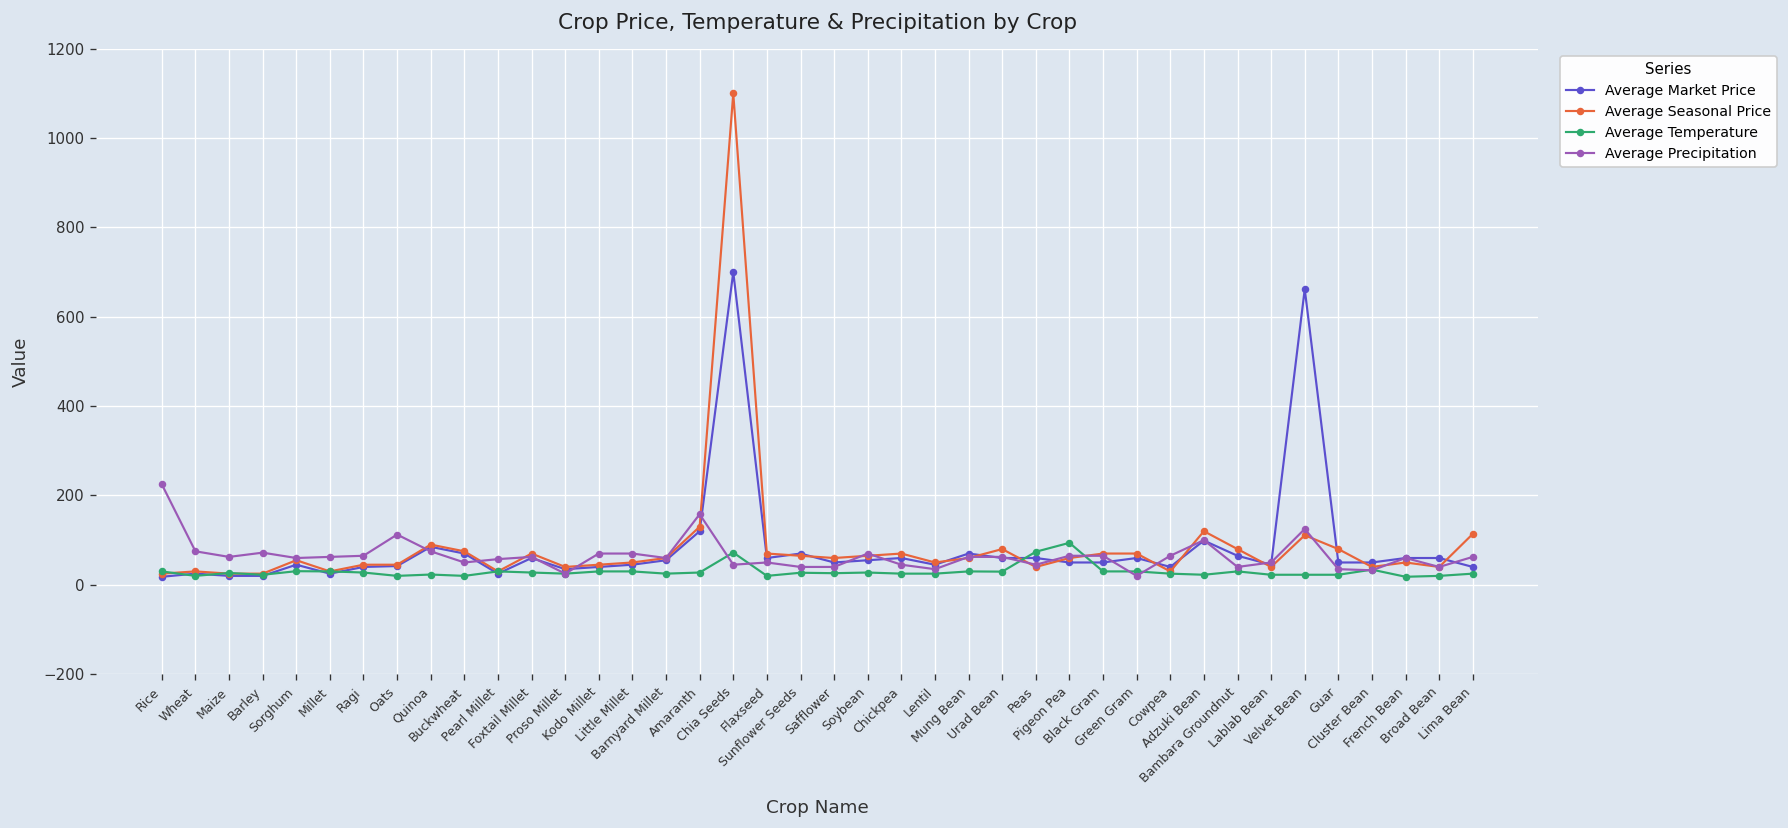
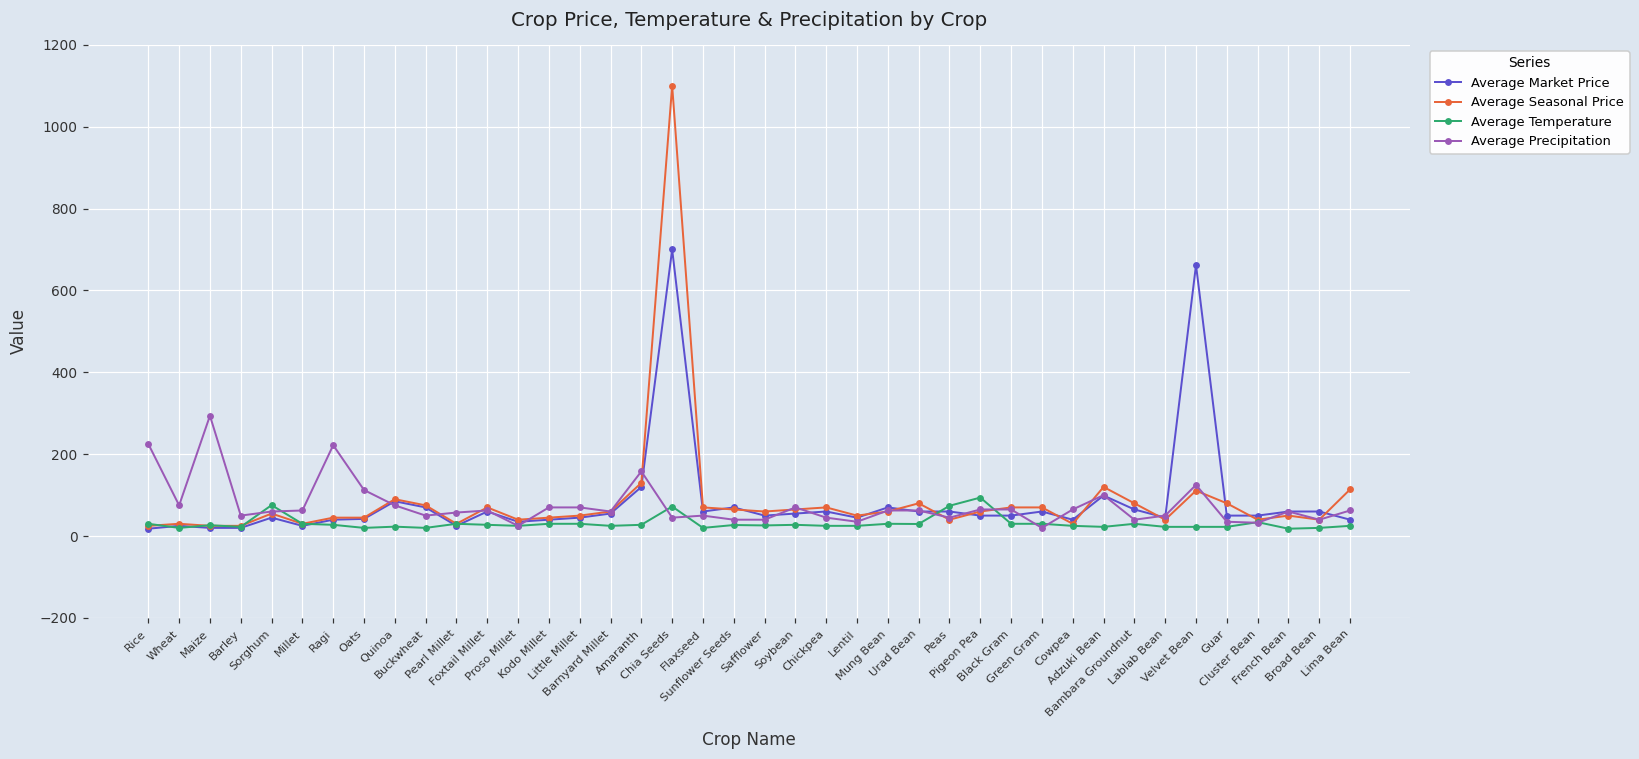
  {
    "Average Market Price": {
      "Rice": 20,
      "Sorghum": 50,
      "Amaranth": 120,
      "Chia Seeds": 700,
      "Flaxseed": 60,
      "Safflower": 50,
      "Soybean": 60,
      "Chickpea": 60,
      "Mung Bean": 70,
      "Peas": 60,
      "Pigeon Pea": 50,
      "Black Gram": 50,
      "Green Gram": 60,
      "Cowpea": 40,
      "Bambara Groundnut": 70,
      "Velvet Bean": 660,
      "Guar": 50,
      "Cluster Bean": 50,
      "Broad Bean": 60,
      "Lima Bean": 40
    },
    "Average Seasonal Price": {
      "Foxtail Millet": 70,
      "Amaranth": 130,
      "Chia Seeds": 1100,
      "Flaxseed": 70,
      "Safflower": 60,
      "Chickpea": 70,
      "Urad Bean": 80,
      "Green Gram": 70,
      "Adzuki Bean": 120,
      "Bambara Groundnut": 80,
      "Velvet Bean": 110,
      "Guar": 80,
      "French Bean": 50,
      "Lima Bean": 110
    },
    "Average Temperature": {
-     "Sorghum": 30,
+     "Sorghum": 80,
      "Ragi": 30,
      "Oats": 20,
      "Quinoa": 20,
      "Buckwheat": 20,
      "Foxtail Millet": 30,
      "Kodo Millet": 30,
      "Little Millet": 30,
      "Barnyard Millet": 30,
      "Amaranth": 30,
      "Chia Seeds": 70,
      "Flaxseed": 20,
      "Sunflower Seeds": 30,
      "Safflower": 30,
      "Soybean": 30,
      "Chickpea": 30,
      "Lentil": 30,
      "Mung Bean": 30,
      "Urad Bean": 30,
      "Peas": 70,
      "Pigeon Pea": 90,
      "Black Gram": 30,
      "Green Gram": 30,
      "Adzuki Bean": 20,
      "Bambara Groundnut": 30,
      "Lablab Bean": 20,
      "Velvet Bean": 20,
      "Guar": 20,
      "French Bean": 20,
      "Broad Bean": 20,
      "Lima Bean": 30
    },
    "Average Precipitation": {
      "Rice": 230,
      "Wheat": 80,
-     "Maize": 60,
-     "Barley": 70,
+     "Maize": 290,
+     "Barley": 50,
      "Millet": 60,
-     "Ragi": 70,
+     "Ragi": 220,
      "Oats": 110,
      "Quinoa": 80,
      "Buckwheat": 50,
      "Pearl Millet": 60,
      "Kodo Millet": 70,
      "Little Millet": 70,
      "Amaranth": 160,
      "Chia Seeds": 50,
      "Flaxseed": 50,
      "Sunflower Seeds": 40,
      "Safflower": 40,
      "Chickpea": 50,
      "Lentil": 40,
      "Green Gram": 20,
      "Cowpea": 70,
      "Bambara Groundnut": 40,
      "Velvet Bean": 130,
      "Guar": 40,
      "Lima Bean": 60
    }
  }
